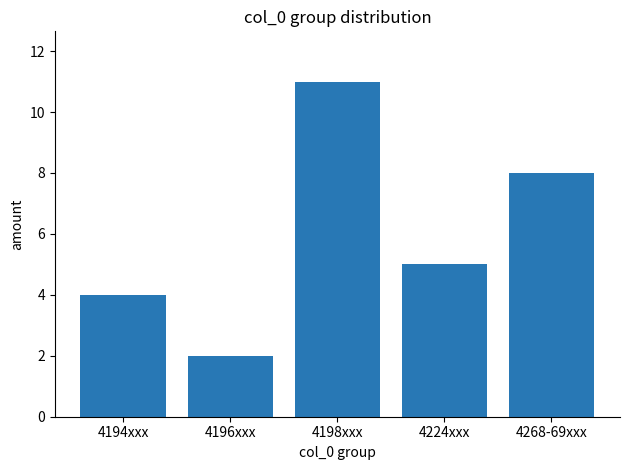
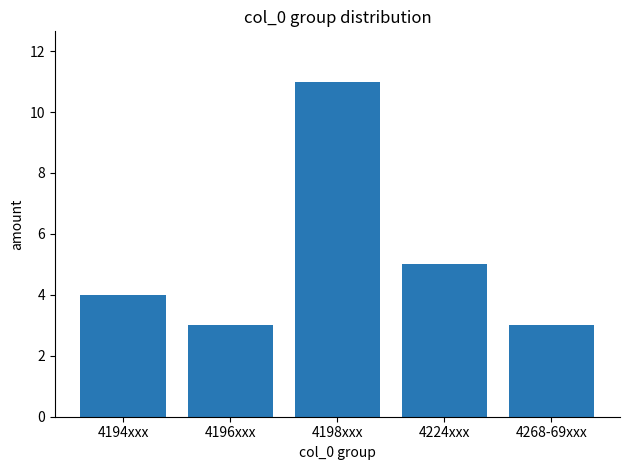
  {
    "4194xxx": 4,
-   "4196xxx": 2,
+   "4196xxx": 3,
    "4198xxx": 11,
    "4224xxx": 5,
-   "4268-69xxx": 8
+   "4268-69xxx": 3
  }
